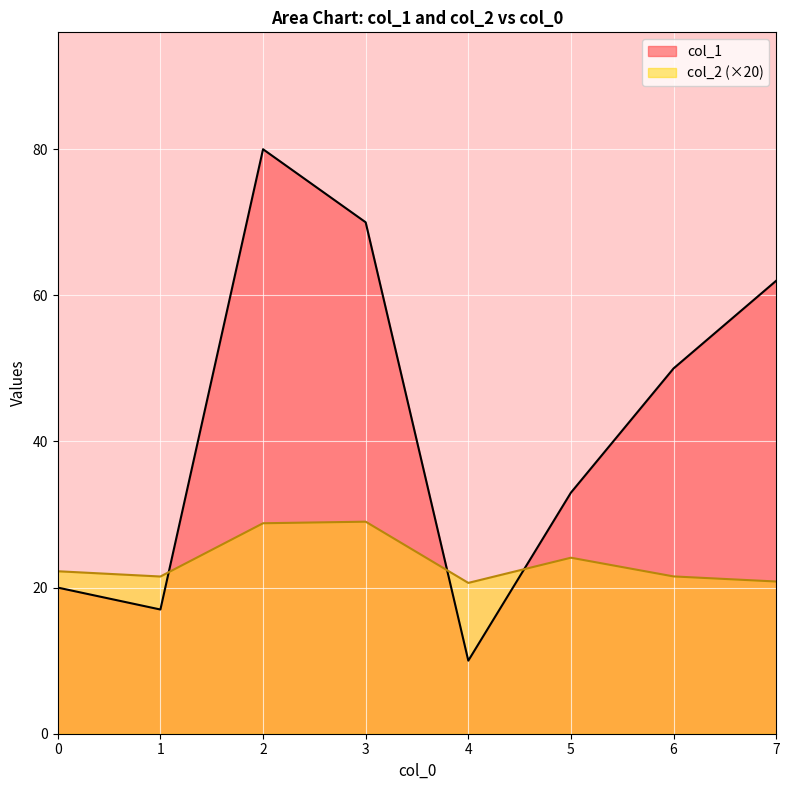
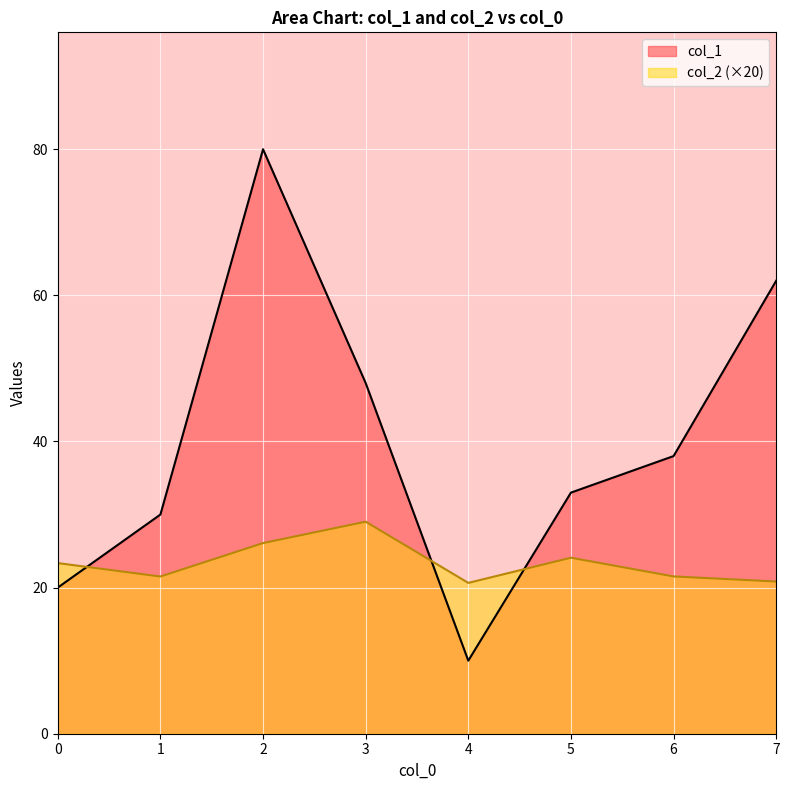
  {
    "col_1": {
      "0": 20,
-     "1": 17,
+     "1": 30,
      "2": 80,
-     "3": 70,
+     "3": 48,
      "4": 10,
      "5": 33,
-     "6": 50,
+     "6": 38,
      "7": 62
    },
    "col_2 (×20)": {
-     "0": 22,
+     "0": 23,
      "1": 22,
-     "2": 29,
+     "2": 26,
      "3": 29,
      "4": 21,
      "5": 24,
      "6": 22,
      "7": 21
    }
  }
